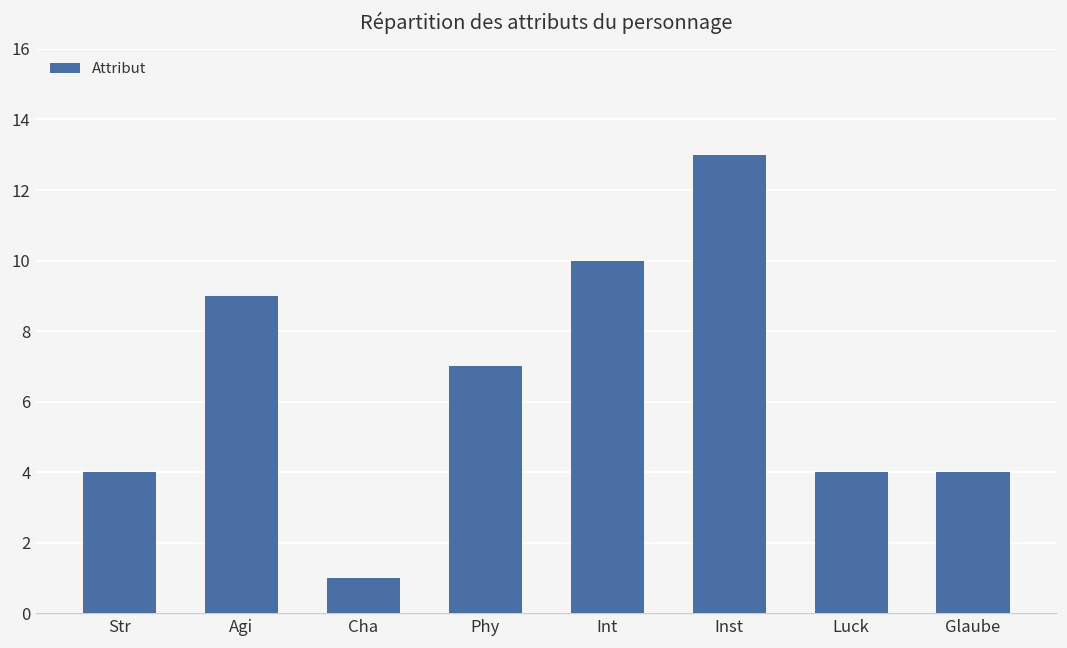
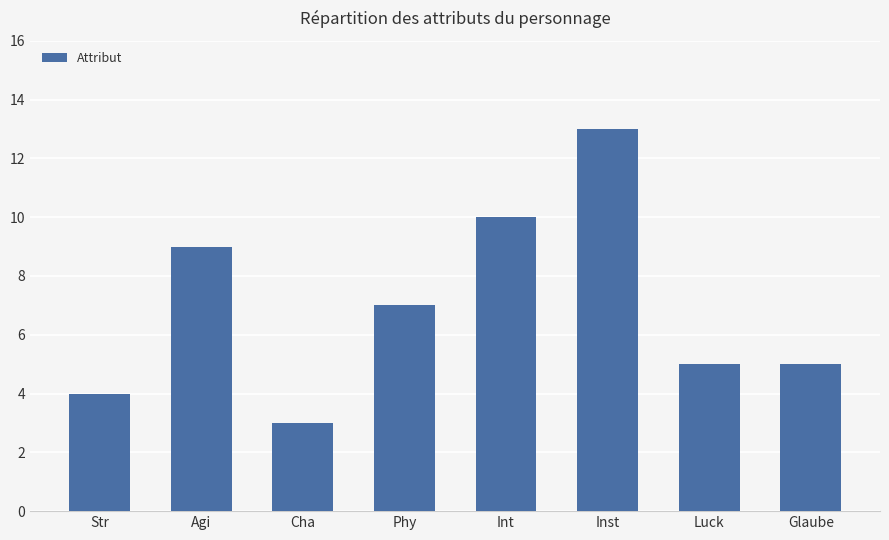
  {
    "Str": 4,
    "Agi": 9,
-   "Cha": 1,
+   "Cha": 3,
    "Phy": 7,
    "Int": 10,
    "Inst": 13,
-   "Luck": 4,
-   "Glaube": 4
+   "Luck": 5,
+   "Glaube": 5
  }
